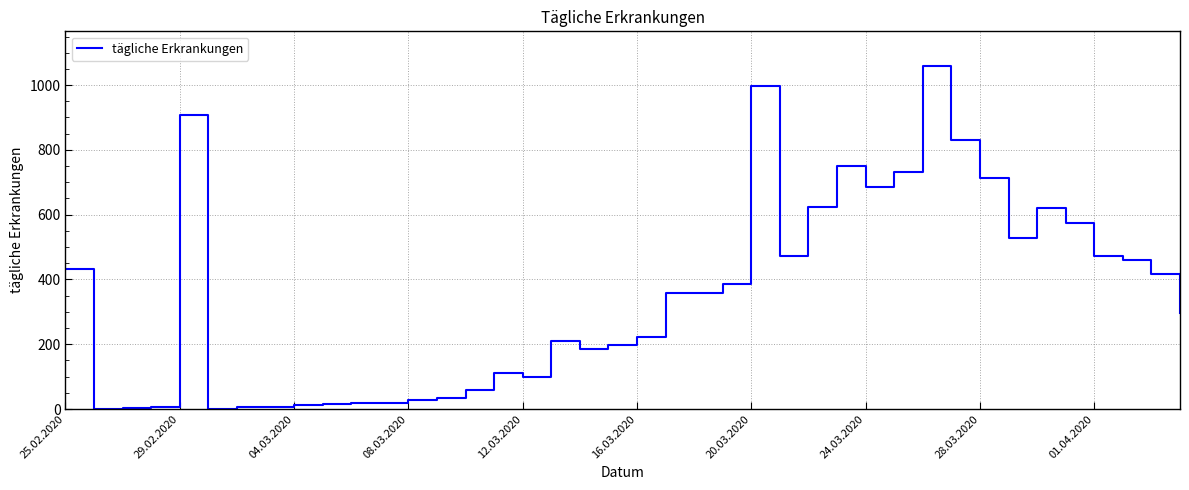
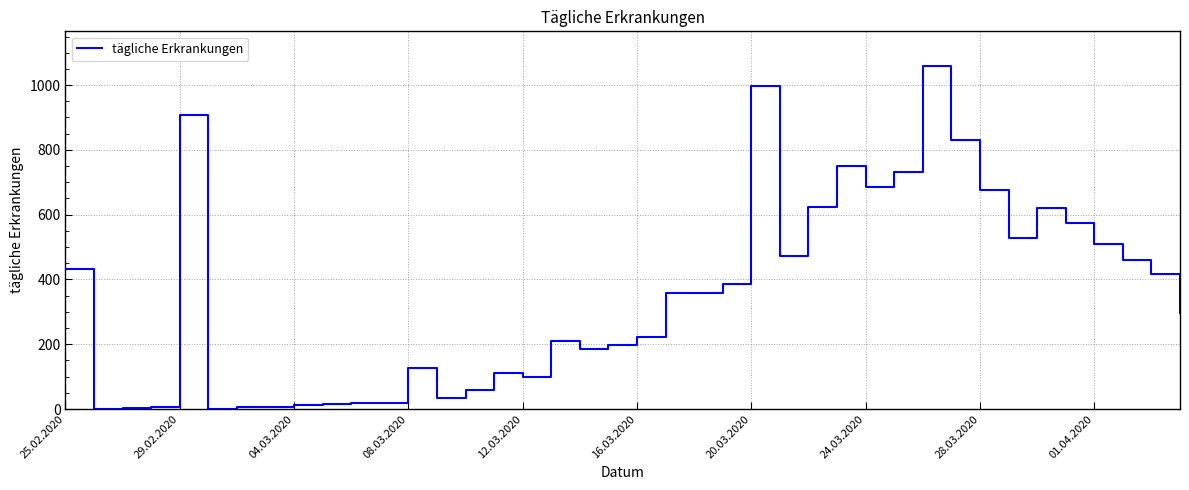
  {
    "25.02.2020": 430,
    "29.02.2020": 910,
    "04.03.2020": 10,
-   "08.03.2020": 30,
+   "08.03.2020": 130,
    "12.03.2020": 100,
    "16.03.2020": 220,
    "20.03.2020": 1000,
    "24.03.2020": 690,
-   "28.03.2020": 710,
-   "01.04.2020": 470
+   "28.03.2020": 680,
+   "01.04.2020": 510
  }
